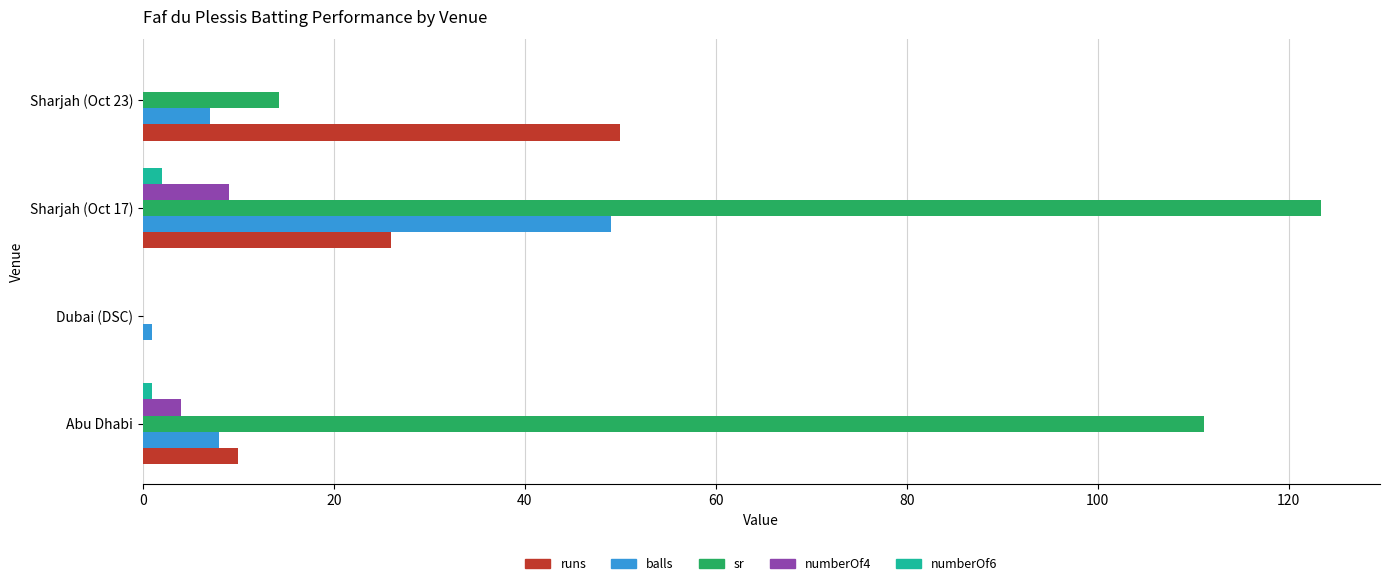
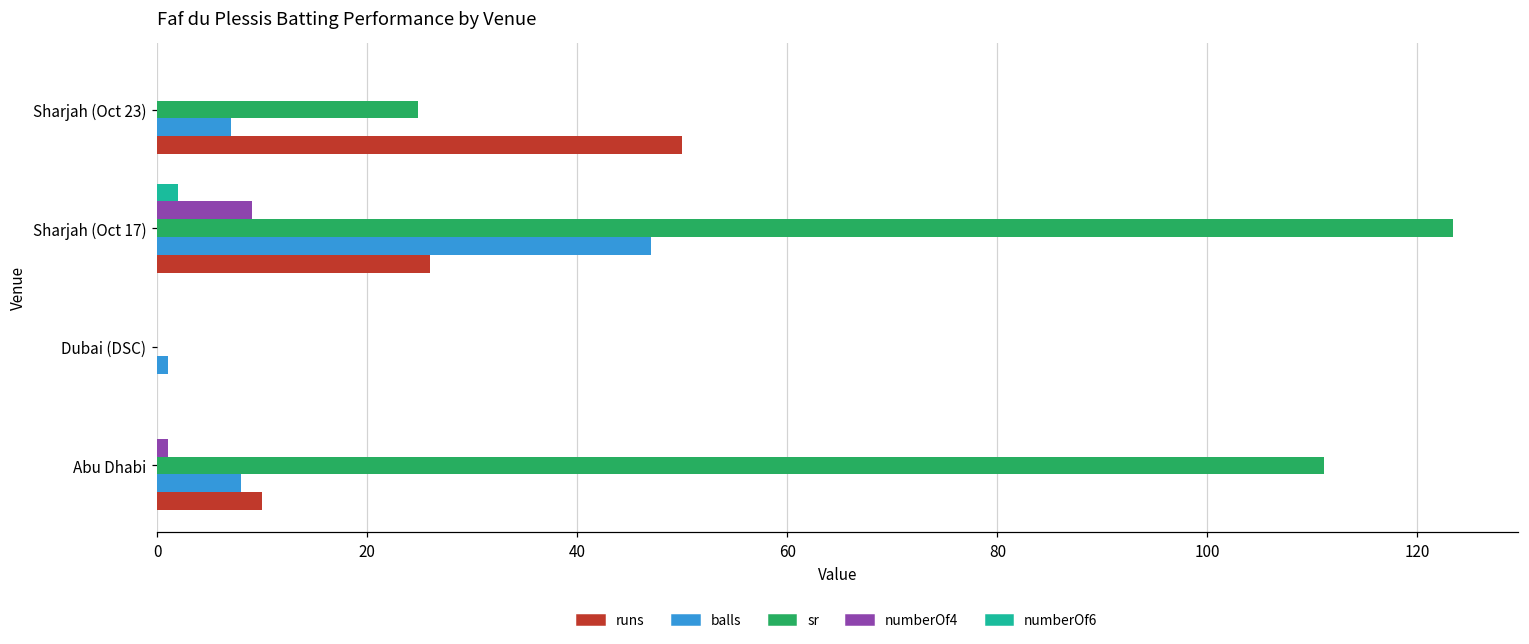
  {
    "runs": {
      "Sharjah (Oct 23)": 50,
      "Sharjah (Oct 17)": 26,
      "Dubai (DSC)": 0,
      "Abu Dhabi": 10
    },
    "balls": {
      "Sharjah (Oct 23)": 7,
-     "Sharjah (Oct 17)": 49,
+     "Sharjah (Oct 17)": 47,
      "Dubai (DSC)": 1,
      "Abu Dhabi": 8
    },
    "sr": {
-     "Sharjah (Oct 23)": 14,
+     "Sharjah (Oct 23)": 25,
      "Sharjah (Oct 17)": 123,
      "Dubai (DSC)": 0,
      "Abu Dhabi": 111
    },
    "numberOf4": {
      "Sharjah (Oct 23)": 0,
      "Sharjah (Oct 17)": 9,
      "Dubai (DSC)": 0,
-     "Abu Dhabi": 4
+     "Abu Dhabi": 1
    },
    "numberOf6": {
      "Sharjah (Oct 23)": 0,
      "Sharjah (Oct 17)": 2,
      "Dubai (DSC)": 0,
-     "Abu Dhabi": 1
+     "Abu Dhabi": 0
    }
  }
